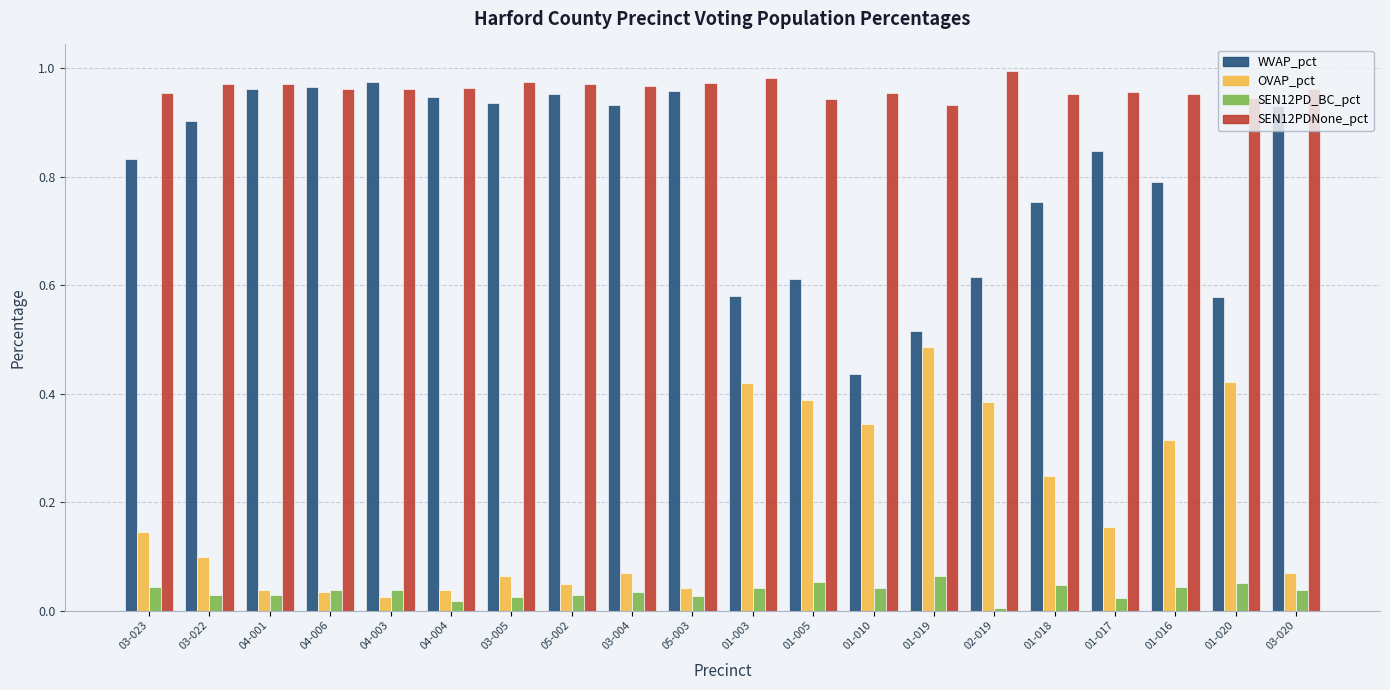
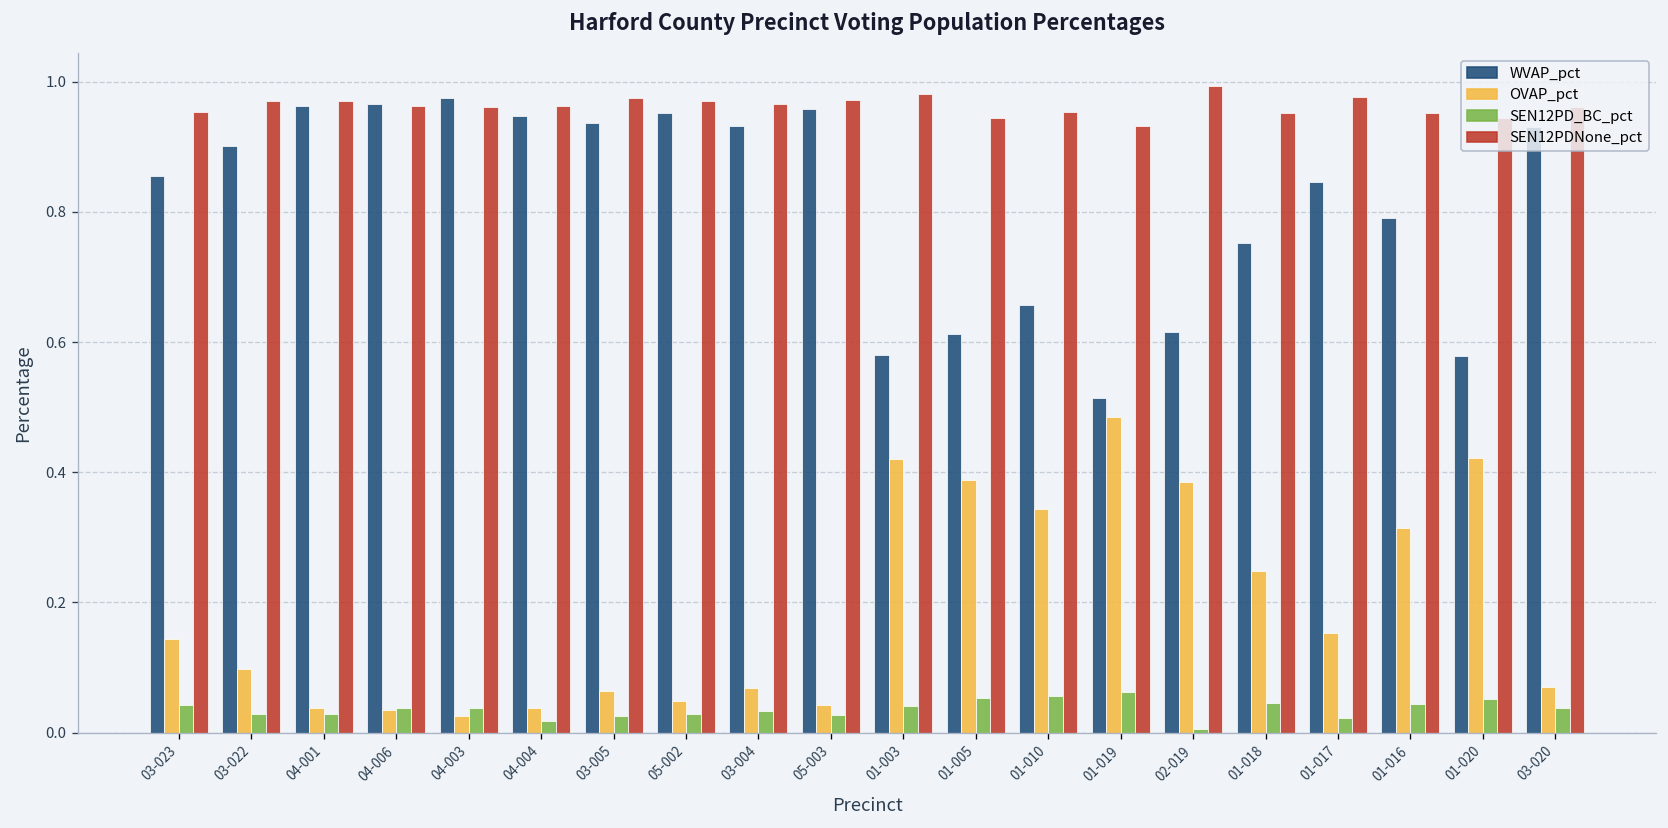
  {
    "WVAP_pct": {
-     "03-023": 0.83,
+     "03-023": 0.86,
      "03-022": 0.90,
      "04-001": 0.96,
      "04-006": 0.97,
      "04-003": 0.97,
      "04-004": 0.95,
      "03-005": 0.94,
      "05-002": 0.95,
      "03-004": 0.93,
      "05-003": 0.96,
      "01-003": 0.58,
      "01-005": 0.61,
-     "01-010": 0.44,
+     "01-010": 0.66,
      "01-019": 0.51,
      "02-019": 0.62,
      "01-018": 0.75,
      "01-017": 0.85,
      "01-016": 0.79,
      "01-020": 0.58
    },
    "OVAP_pct": {
      "03-023": 0.14,
      "03-022": 0.10,
      "04-001": 0.04,
      "04-006": 0.03,
      "04-003": 0.03,
      "04-004": 0.04,
      "03-005": 0.06,
      "05-002": 0.05,
      "03-004": 0.07,
      "05-003": 0.04,
      "01-003": 0.42,
      "01-005": 0.39,
      "01-010": 0.34,
      "01-019": 0.49,
      "02-019": 0.38,
      "01-018": 0.25,
      "01-017": 0.15,
      "01-016": 0.31,
      "01-020": 0.42,
      "03-020": 0.07
    },
    "SEN12PD_BC_pct": {
      "03-023": 0.04,
      "03-022": 0.03,
      "04-001": 0.03,
      "04-006": 0.04,
      "04-003": 0.04,
      "04-004": 0.02,
      "03-005": 0.03,
      "05-002": 0.03,
      "03-004": 0.03,
      "05-003": 0.03,
      "01-003": 0.04,
      "01-005": 0.05,
-     "01-010": 0.04,
+     "01-010": 0.06,
      "01-019": 0.06,
      "02-019": 0.01,
      "01-018": 0.05,
      "01-017": 0.02,
      "01-016": 0.04,
      "01-020": 0.05,
      "03-020": 0.04
    },
    "SEN12PDNone_pct": {
      "03-023": 0.95,
      "03-022": 0.97,
      "04-001": 0.97,
      "04-006": 0.96,
      "04-003": 0.96,
      "04-004": 0.96,
      "03-005": 0.97,
      "05-002": 0.97,
      "03-004": 0.97,
      "05-003": 0.97,
      "01-003": 0.98,
      "01-005": 0.94,
      "01-010": 0.95,
      "01-019": 0.93,
      "02-019": 0.99,
      "01-018": 0.95,
-     "01-017": 0.96,
+     "01-017": 0.98,
      "01-016": 0.95
    }
  }
